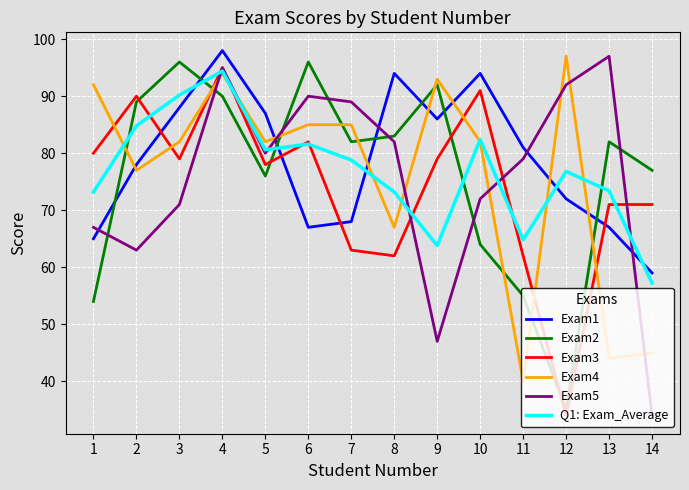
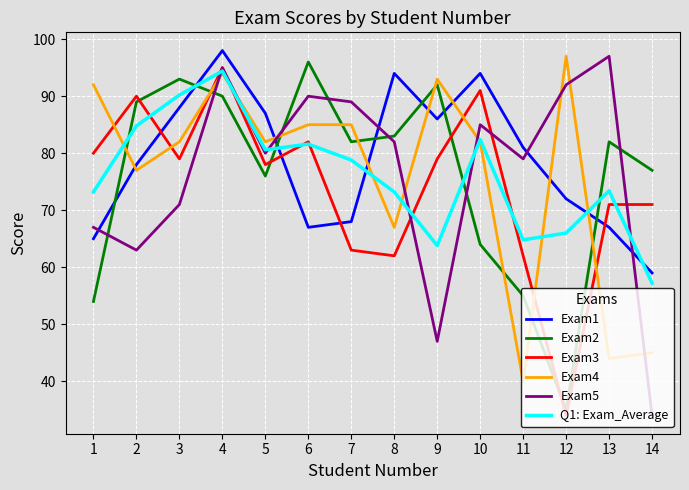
  {
    "Exam1": {
      "1": 65,
      "2": 78,
      "3": 88,
      "4": 98,
      "5": 87,
      "6": 67,
      "7": 68,
      "8": 94,
      "9": 86,
      "10": 94,
      "11": 81,
      "12": 72,
      "13": 67,
      "14": 59
    },
    "Exam2": {
      "1": 54,
      "2": 89,
-     "3": 96,
+     "3": 93,
      "4": 90,
      "5": 76,
      "6": 96,
      "7": 82,
      "8": 83,
      "9": 92,
      "10": 64,
      "13": 82,
      "14": 77
    },
    "Exam3": {
      "1": 80,
      "2": 90,
      "3": 79,
      "5": 78,
      "7": 63,
      "8": 62,
      "9": 79,
      "10": 91,
      "11": 62,
      "13": 71,
      "14": 71
    },
    "Exam4": {
      "1": 92,
      "2": 77,
      "3": 82,
      "5": 82,
      "6": 85,
      "7": 85,
      "8": 67,
      "9": 93,
      "12": 97
    },
    "Exam5": {
      "1": 67,
      "2": 63,
      "3": 71,
      "5": 80,
      "6": 90,
      "7": 89,
      "8": 82,
      "9": 47,
-     "10": 72,
+     "10": 85,
      "11": 79,
      "12": 92,
      "13": 97
    },
    "Q1: Exam_Average": {
      "1": 73,
      "2": 85,
      "3": 90,
      "5": 81,
      "7": 79,
      "8": 73,
      "9": 64,
      "11": 65,
-     "12": 77,
+     "12": 66,
      "13": 73,
      "14": 57
    }
  }
